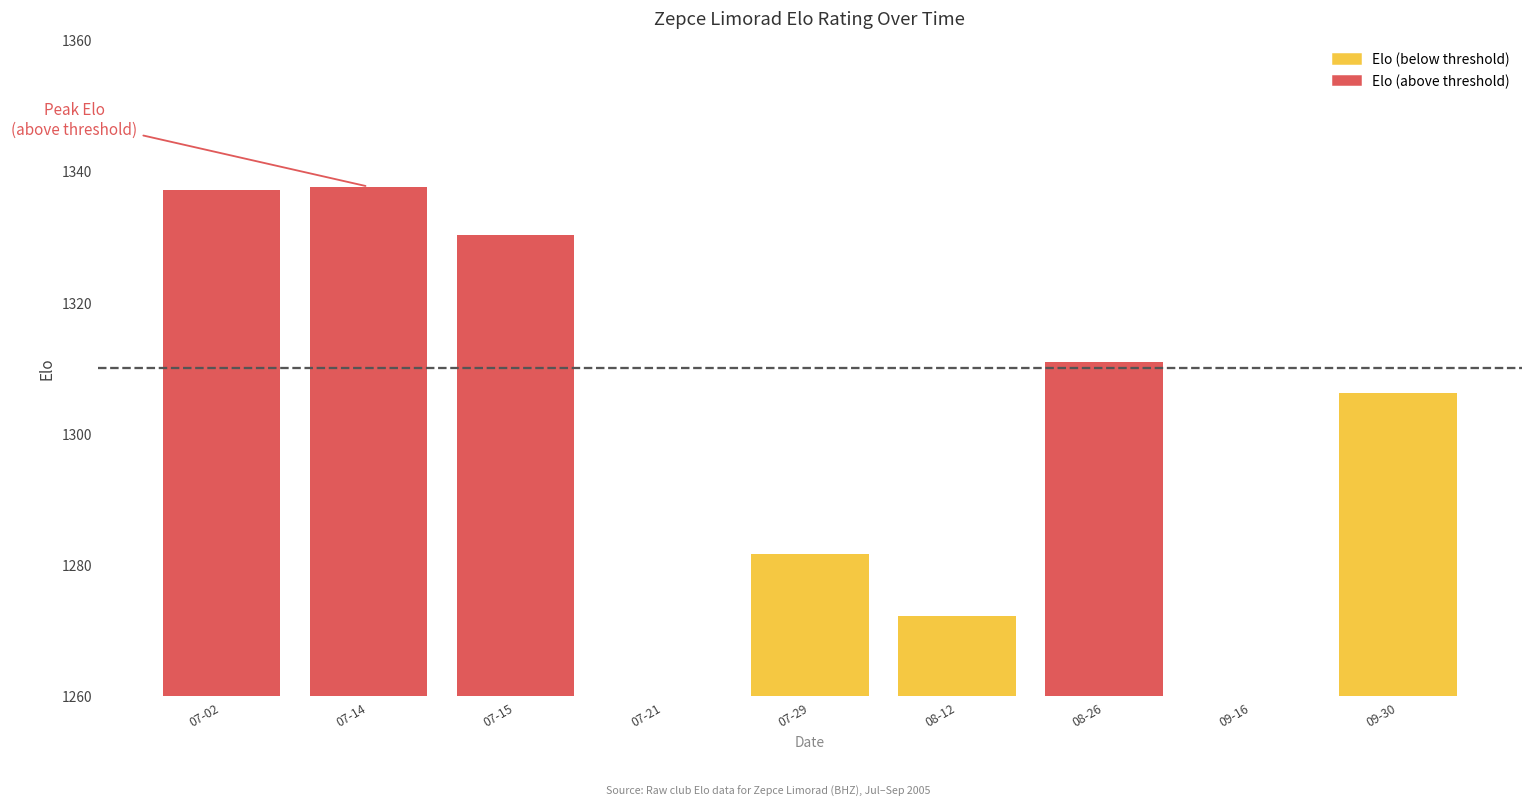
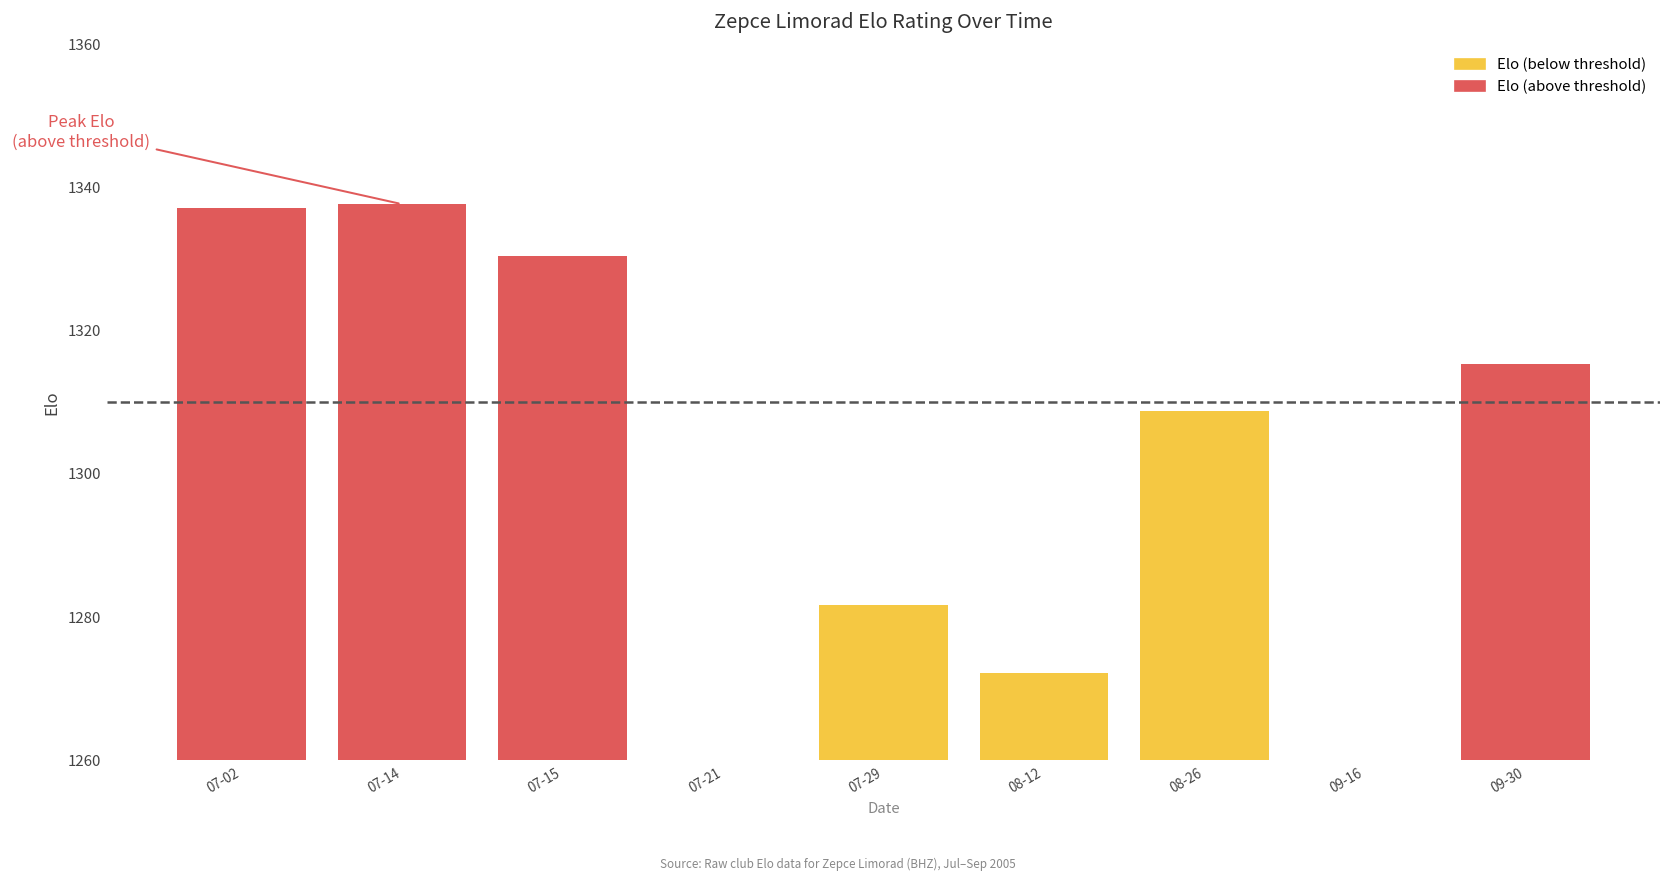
  {
    "07-02": 1337,
    "07-14": 1338,
    "07-15": 1330,
    "07-29": 1282,
    "08-12": 1272,
-   "08-26": 1311,
-   "09-30": 1306
+   "08-26": 1309,
+   "09-30": 1315
  }
